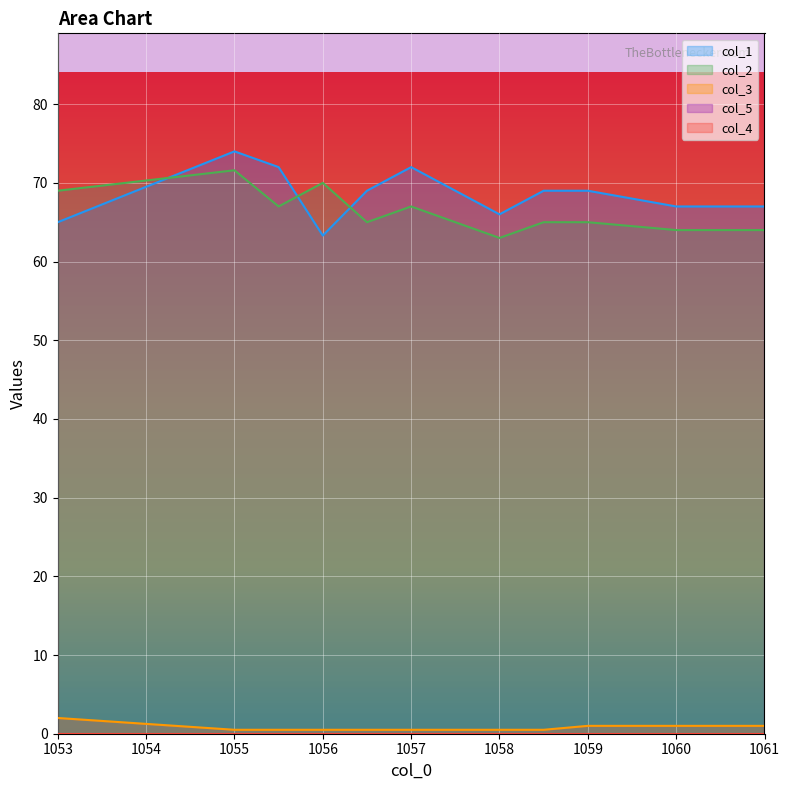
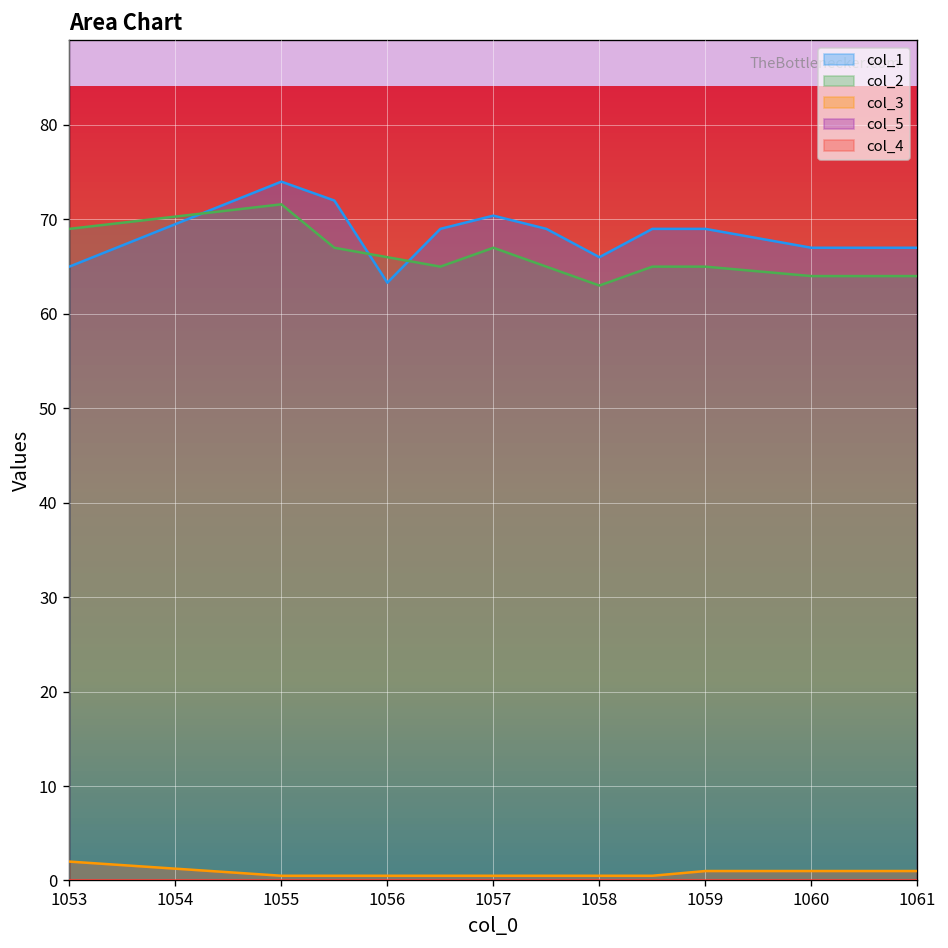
  {
    "col_1": {
      "1053": 65,
      "1055": 74,
      "1056": 63,
-     "1057": 72,
+     "1057": 70,
      "1058": 66,
      "1059": 69,
      "1060": 67,
      "1061": 67
    },
    "col_2": {
      "1053": 69,
      "1055": 72,
-     "1056": 70,
+     "1056": 66,
      "1057": 67,
      "1058": 63,
      "1059": 65,
      "1060": 64,
      "1061": 64
    }
  }
